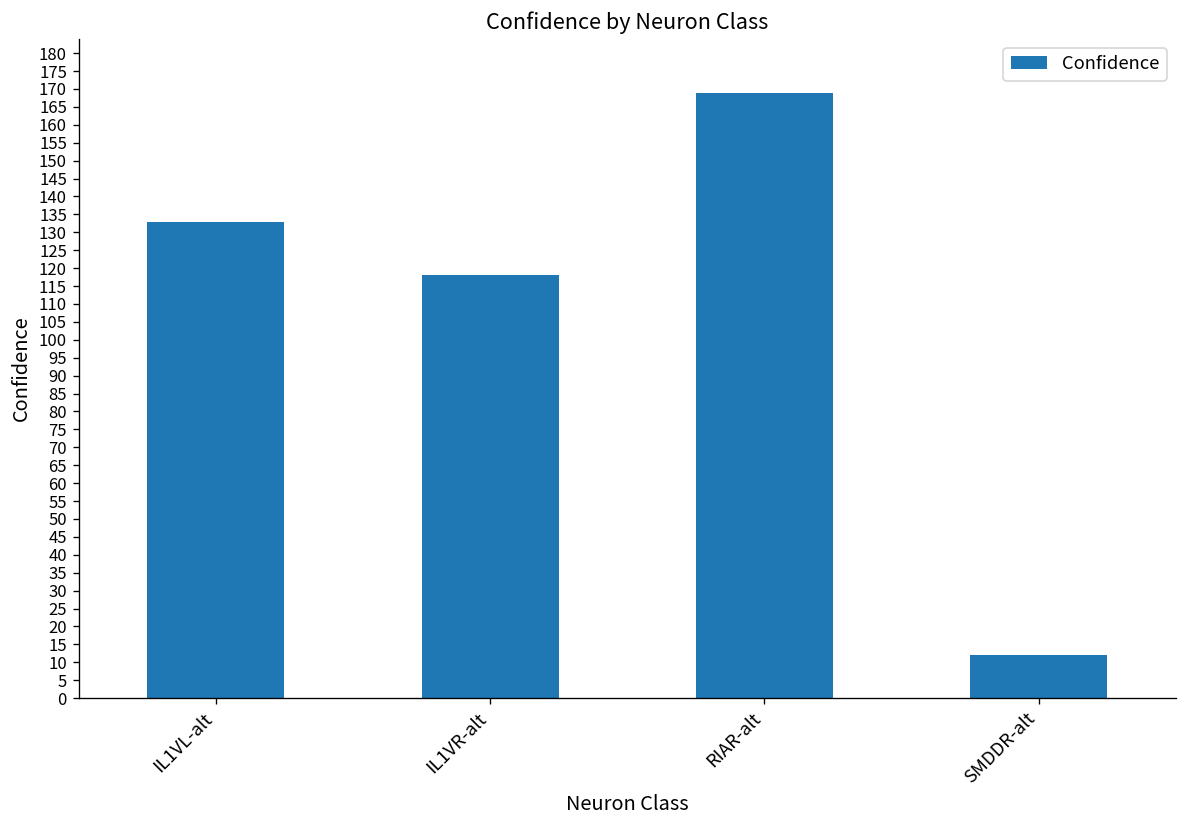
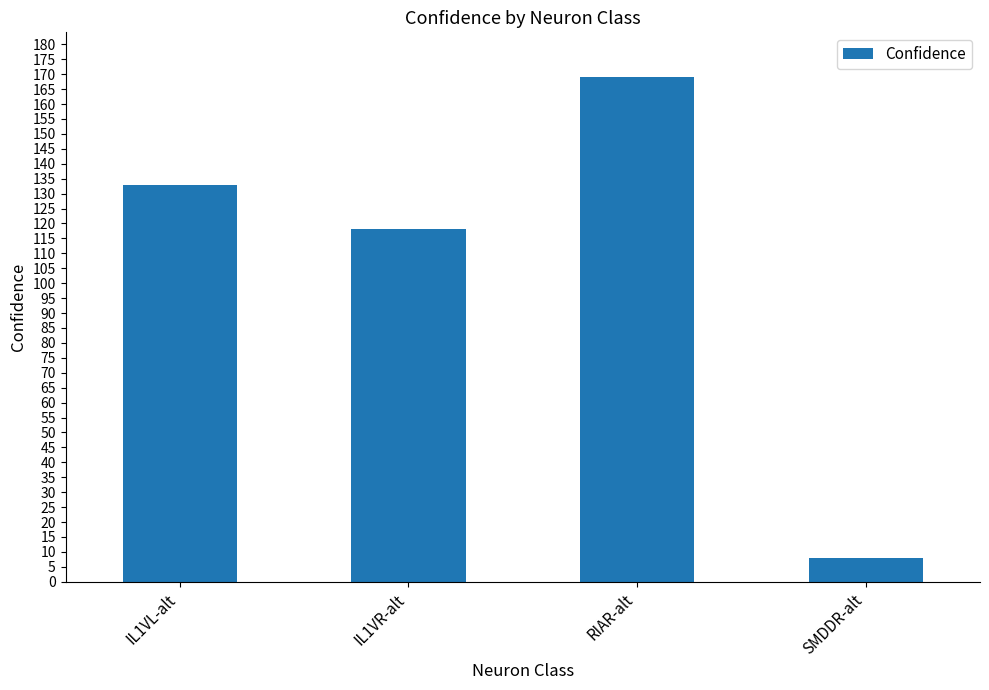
  {
    "IL1VL-alt": 133,
    "IL1VR-alt": 118,
    "RIAR-alt": 169,
-   "SMDDR-alt": 12
+   "SMDDR-alt": 8
  }
